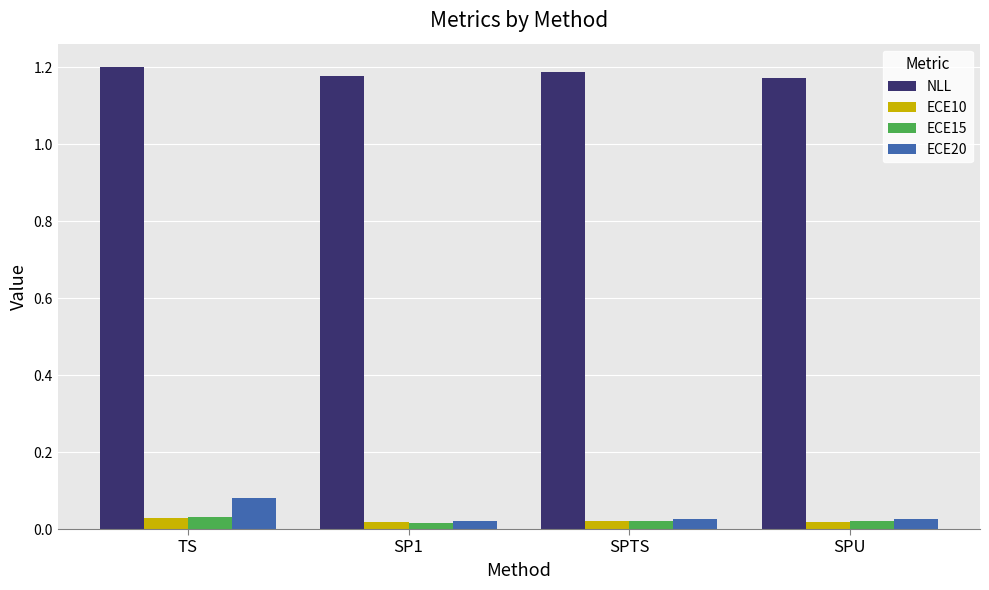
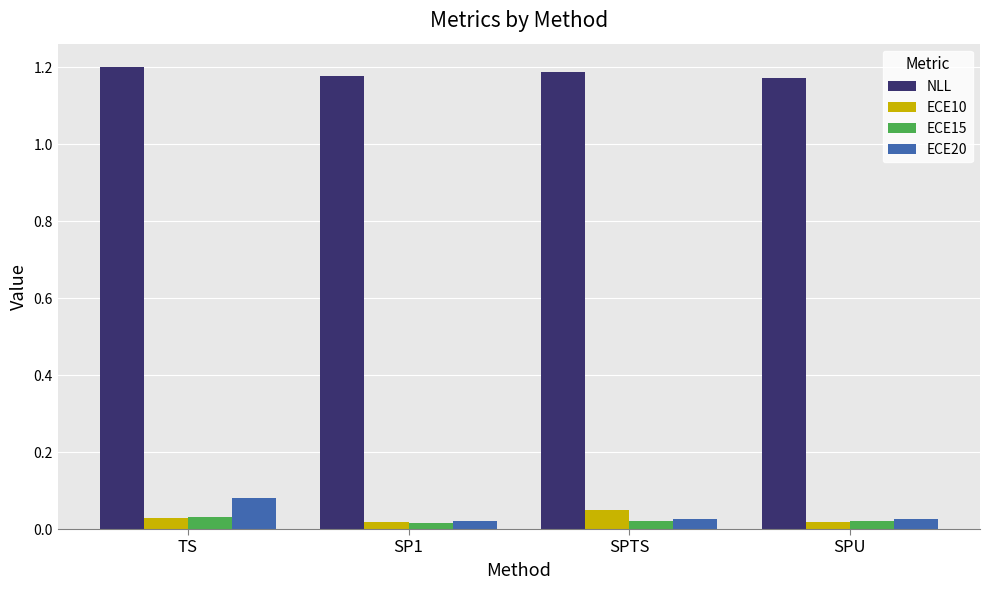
  {
    "NLL": {
      "TS": 1.20,
      "SP1": 1.18,
      "SPTS": 1.19,
      "SPU": 1.17
    },
    "ECE10": {
      "TS": 0.03,
      "SP1": 0.02,
-     "SPTS": 0.02,
+     "SPTS": 0.05,
      "SPU": 0.02
    },
    "ECE15": {
      "TS": 0.03,
      "SP1": 0.02,
      "SPTS": 0.02,
      "SPU": 0.02
    },
    "ECE20": {
      "TS": 0.08,
      "SP1": 0.02,
      "SPTS": 0.03,
      "SPU": 0.03
    }
  }
